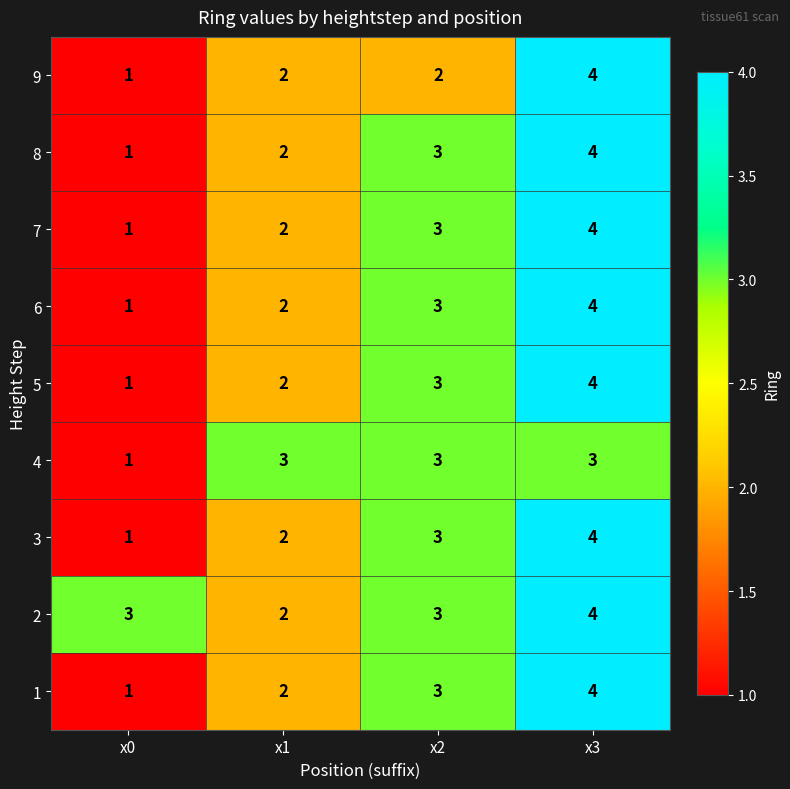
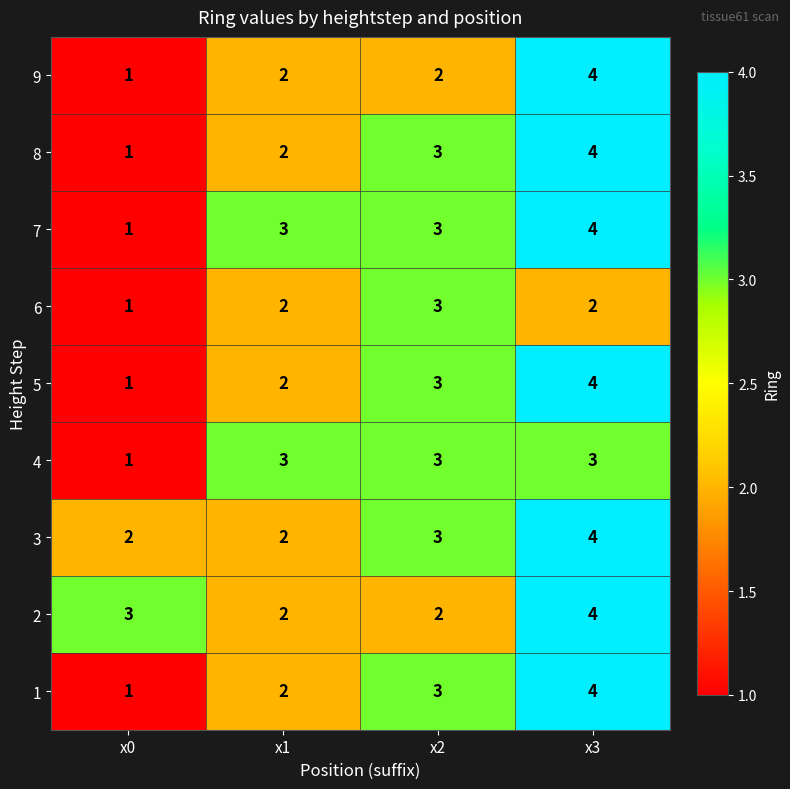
  {
    "9": {
      "x0": 1,
      "x1": 2,
      "x2": 2,
      "x3": 4
    },
    "8": {
      "x0": 1,
      "x1": 2,
      "x2": 3,
      "x3": 4
    },
    "7": {
      "x0": 1,
-     "x1": 2,
+     "x1": 3,
      "x2": 3,
      "x3": 4
    },
    "6": {
      "x0": 1,
      "x1": 2,
      "x2": 3,
-     "x3": 4
+     "x3": 2
    },
    "5": {
      "x0": 1,
      "x1": 2,
      "x2": 3,
      "x3": 4
    },
    "4": {
      "x0": 1,
      "x1": 3,
      "x2": 3,
      "x3": 3
    },
    "3": {
-     "x0": 1,
+     "x0": 2,
      "x1": 2,
      "x2": 3,
      "x3": 4
    },
    "2": {
      "x0": 3,
      "x1": 2,
-     "x2": 3,
+     "x2": 2,
      "x3": 4
    },
    "1": {
      "x0": 1,
      "x1": 2,
      "x2": 3,
      "x3": 4
    }
  }
